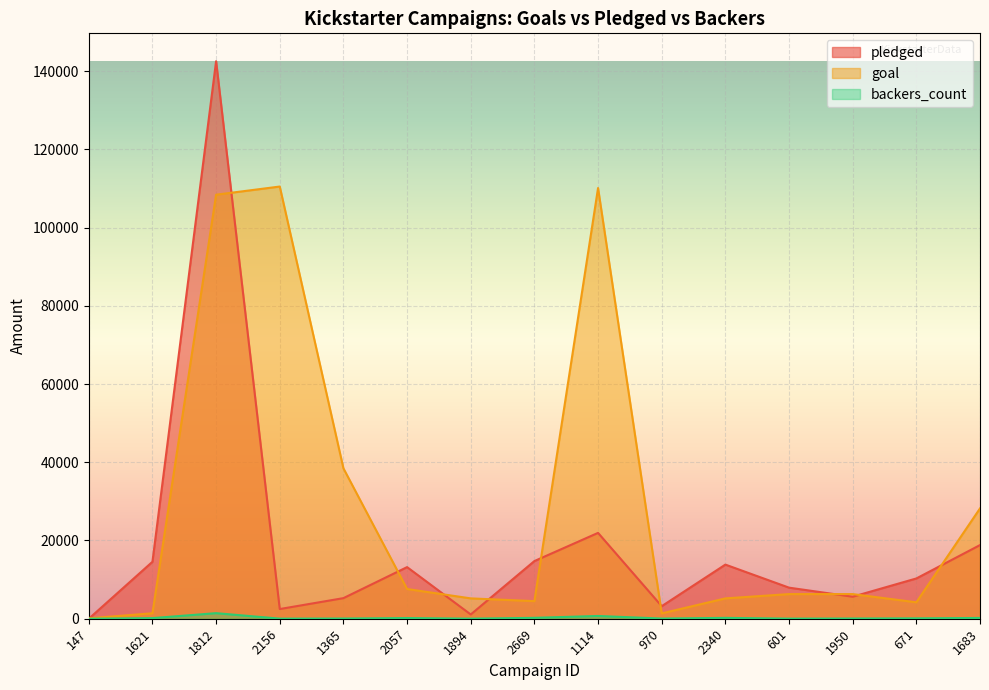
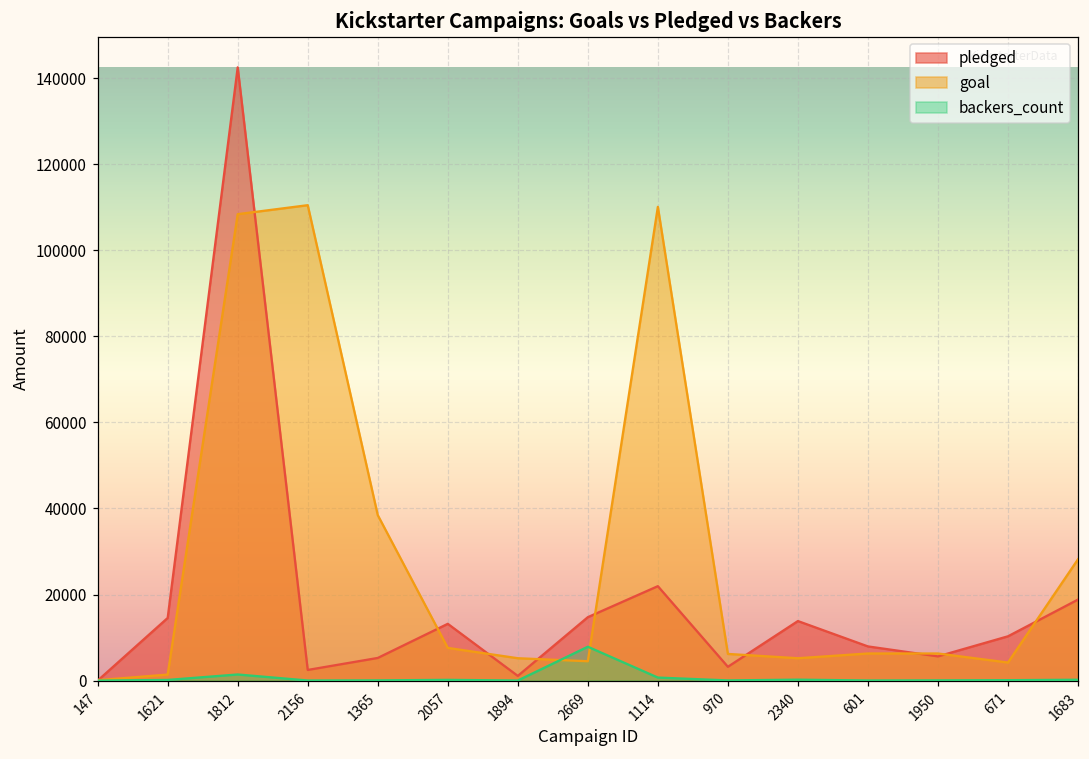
  {
    "pledged": {
      "1621": 15000,
      "1812": 143000,
      "2156": 2000,
      "1365": 5000,
      "2057": 13000,
      "1894": 1000,
      "2669": 15000,
      "1114": 22000,
      "970": 3000,
      "2340": 14000,
      "601": 8000,
      "1950": 6000,
      "671": 10000,
      "1683": 19000
    },
    "goal": {
      "1621": 1000,
      "1812": 108000,
      "2156": 110000,
      "1365": 38000,
      "2057": 8000,
      "1894": 5000,
      "2669": 5000,
      "1114": 110000,
-     "970": 1000,
+     "970": 6000,
      "2340": 5000,
      "601": 6000,
      "1950": 6000,
      "671": 4000,
      "1683": 28000
    },
    "backers_count": {
      "1621": 0,
      "1812": 1000,
      "2156": 0,
      "1365": 0,
      "2057": 0,
      "1894": 0,
-     "2669": 0,
+     "2669": 8000,
      "1114": 1000,
      "970": 0,
      "2340": 0,
      "601": 0,
      "1950": 0,
      "671": 0,
      "1683": 0
    }
  }
